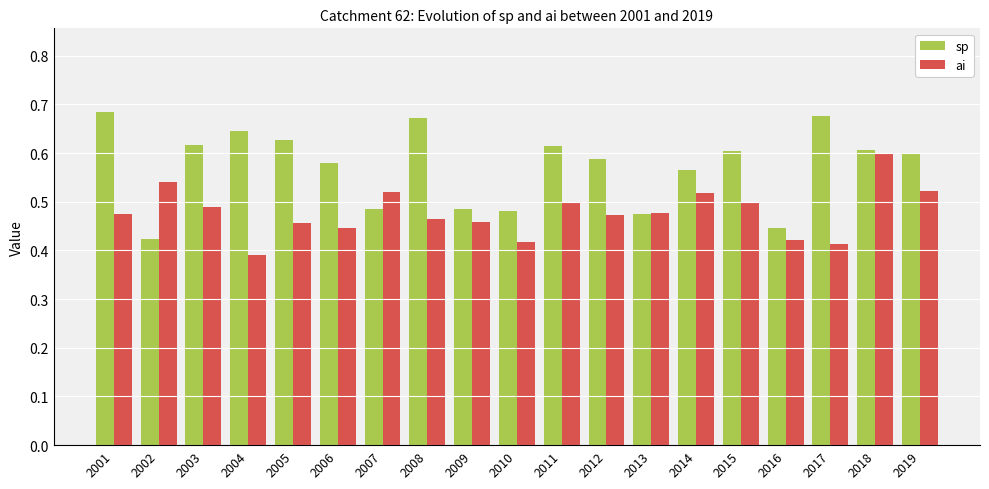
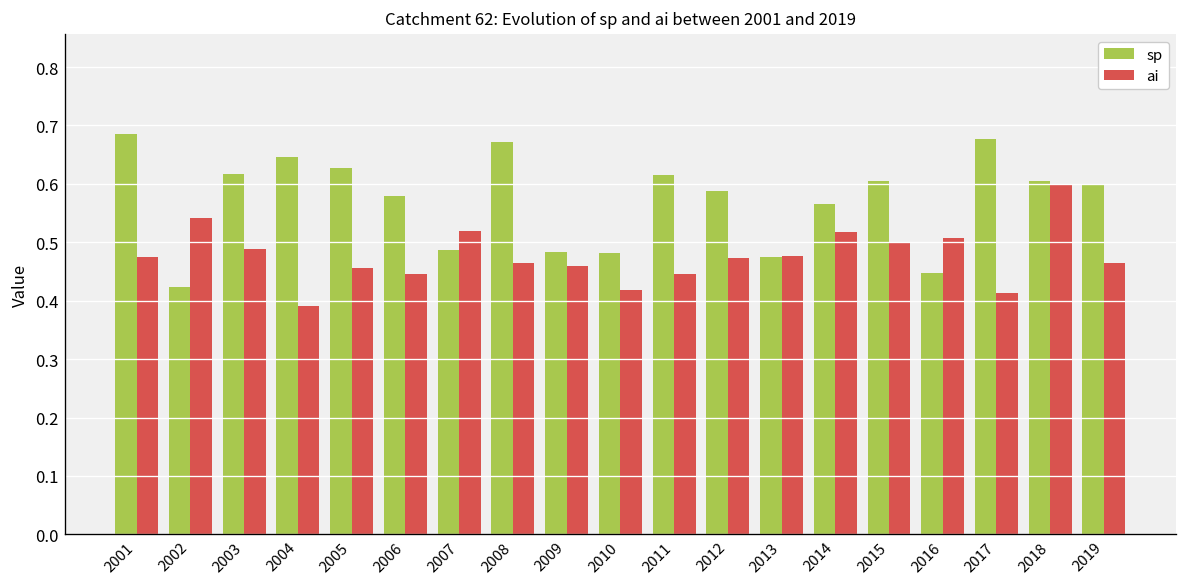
  {
    "sp": {
      "2001": 0.68,
      "2002": 0.42,
      "2003": 0.62,
      "2004": 0.65,
      "2005": 0.63,
      "2006": 0.58,
      "2007": 0.49,
      "2008": 0.67,
      "2009": 0.48,
      "2010": 0.48,
      "2011": 0.61,
      "2012": 0.59,
      "2013": 0.47,
      "2014": 0.56,
      "2015": 0.61,
      "2016": 0.45,
      "2017": 0.68,
      "2018": 0.61,
      "2019": 0.60
    },
    "ai": {
      "2001": 0.48,
      "2002": 0.54,
      "2003": 0.49,
      "2004": 0.39,
      "2005": 0.46,
      "2006": 0.45,
      "2007": 0.52,
      "2008": 0.46,
      "2009": 0.46,
      "2010": 0.42,
-     "2011": 0.50,
+     "2011": 0.45,
      "2012": 0.47,
      "2013": 0.48,
      "2014": 0.52,
      "2015": 0.50,
-     "2016": 0.42,
+     "2016": 0.51,
      "2017": 0.41,
      "2018": 0.60,
-     "2019": 0.52
+     "2019": 0.46
    }
  }
